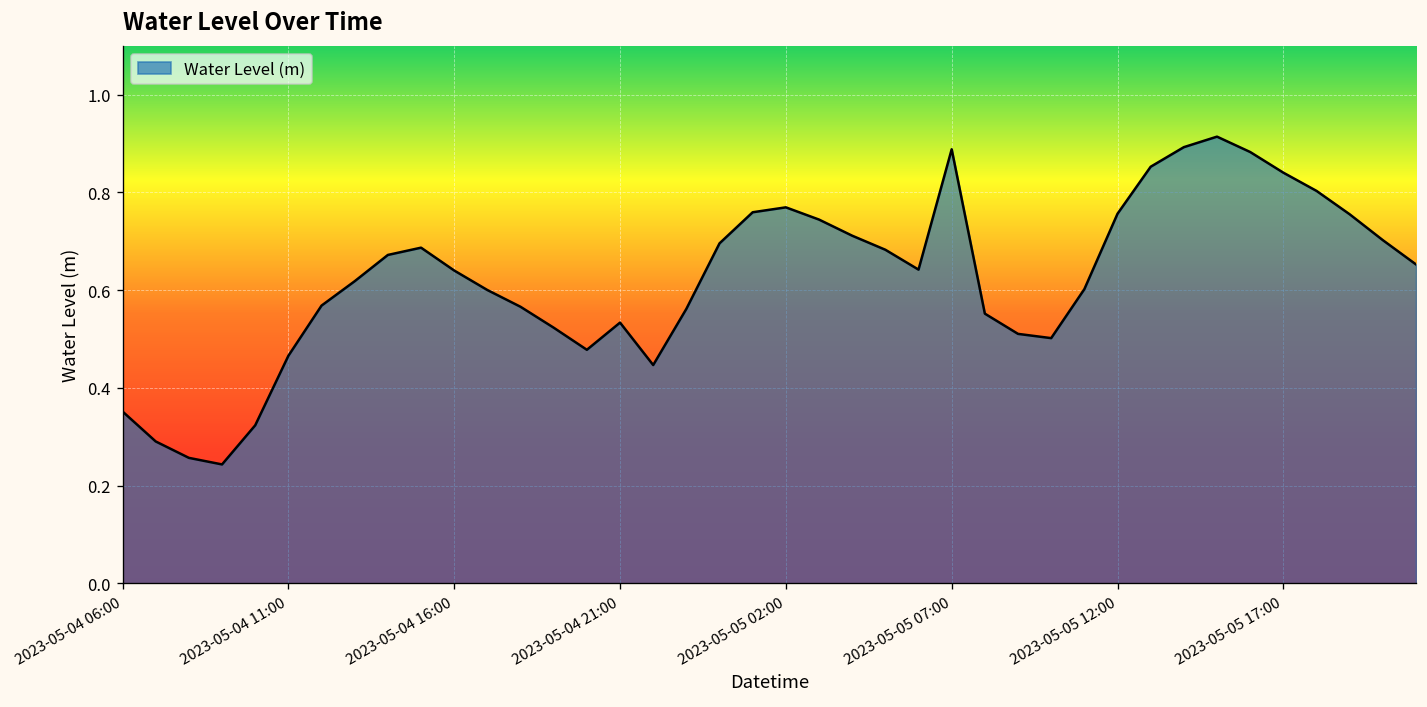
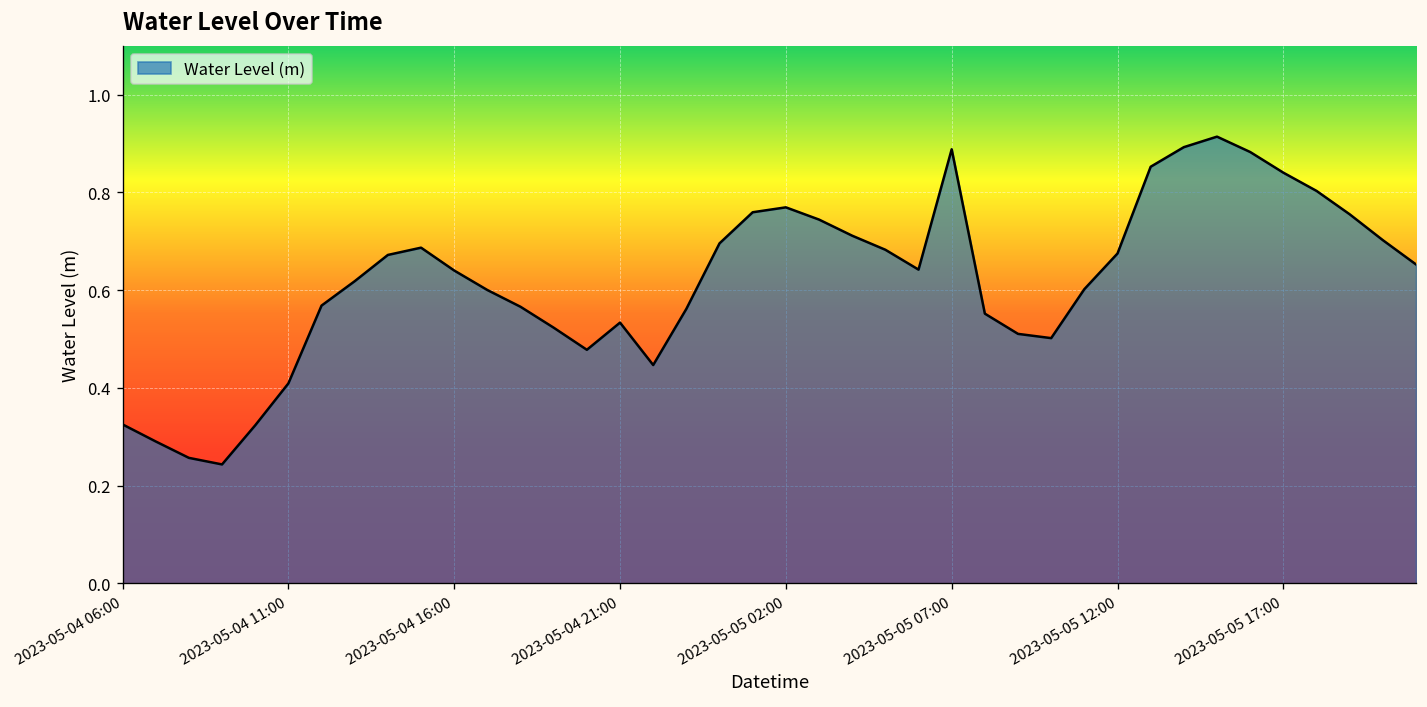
  {
-   "2023-05-04 06:00": 0.35,
-   "2023-05-04 11:00": 0.47,
+   "2023-05-04 06:00": 0.33,
+   "2023-05-04 11:00": 0.41,
    "2023-05-04 16:00": 0.64,
    "2023-05-04 21:00": 0.53,
    "2023-05-05 02:00": 0.77,
    "2023-05-05 07:00": 0.89,
-   "2023-05-05 12:00": 0.76,
+   "2023-05-05 12:00": 0.67,
    "2023-05-05 17:00": 0.84
  }
